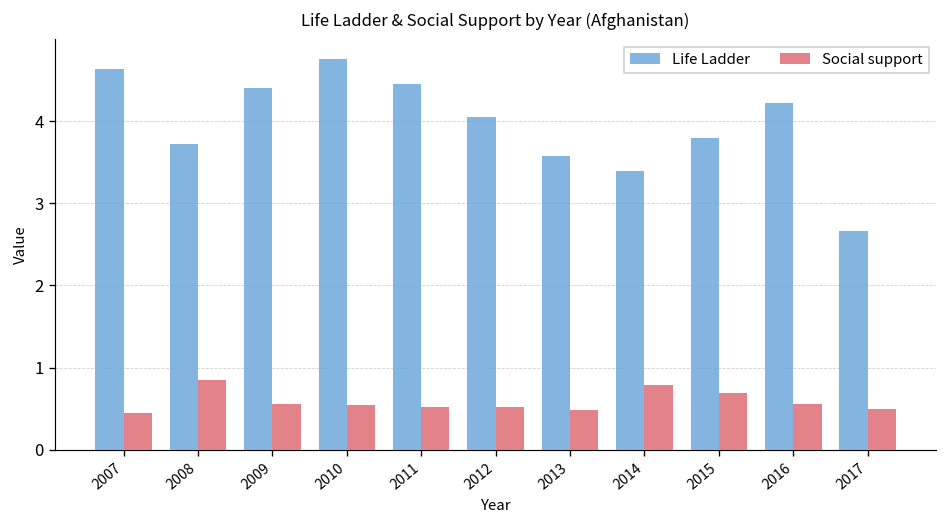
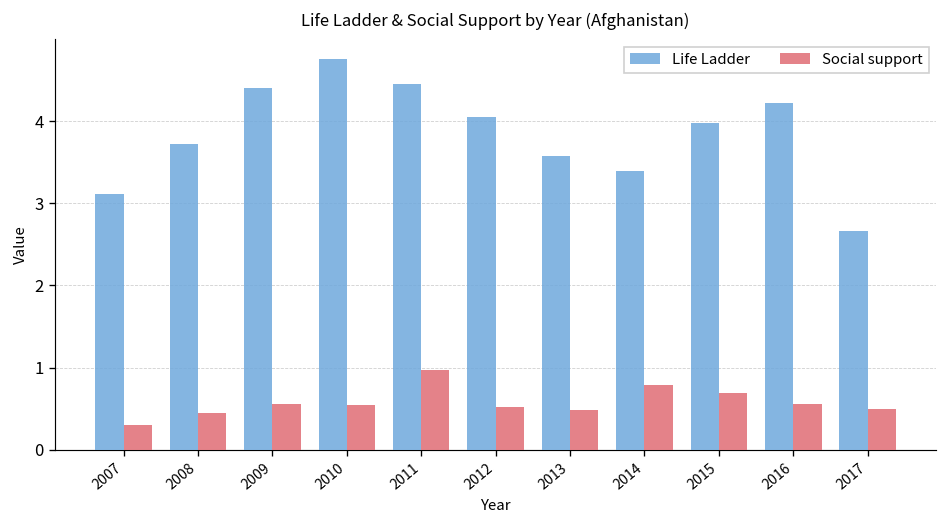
  {
    "Life Ladder": {
-     "2007": 4.6,
+     "2007": 3.1,
      "2008": 3.7,
      "2009": 4.4,
      "2010": 4.8,
      "2011": 4.5,
      "2012": 4.1,
      "2013": 3.6,
      "2014": 3.4,
-     "2015": 3.8,
+     "2015": 4.0,
      "2016": 4.2,
      "2017": 2.7
    },
    "Social support": {
-     "2007": 0.5,
-     "2008": 0.9,
+     "2007": 0.3,
+     "2008": 0.5,
      "2009": 0.6,
      "2010": 0.5,
-     "2011": 0.5,
+     "2011": 1.0,
      "2012": 0.5,
      "2013": 0.5,
      "2014": 0.8,
      "2015": 0.7,
      "2016": 0.6,
      "2017": 0.5
    }
  }
